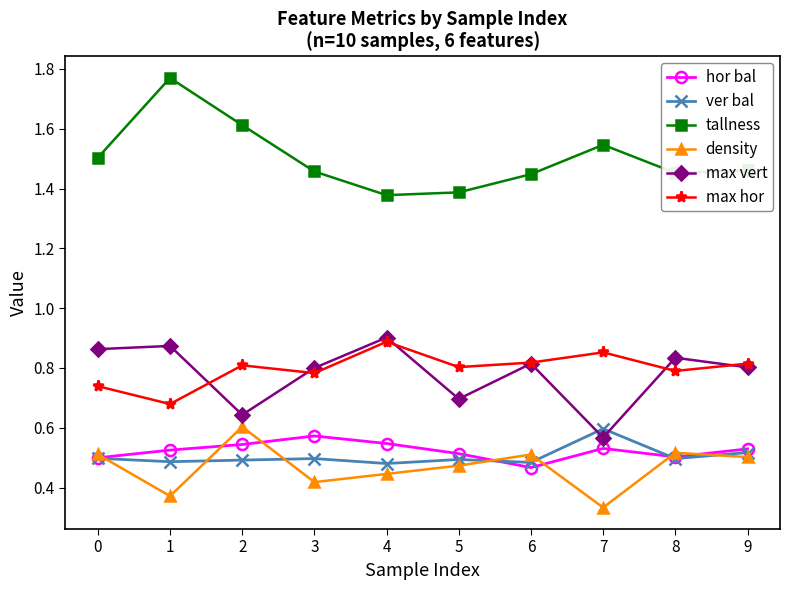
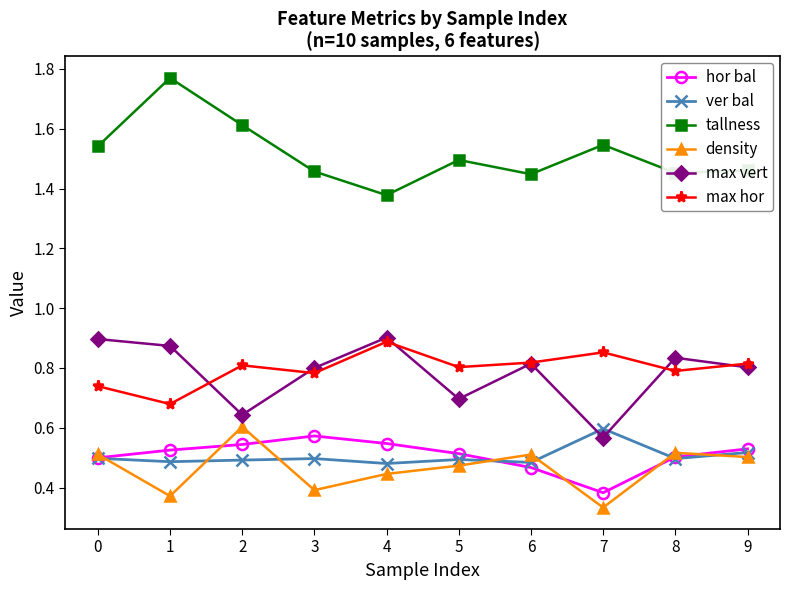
  {
    "hor bal": {
      "1": 0.53,
      "2": 0.54,
      "3": 0.57,
      "4": 0.55,
      "5": 0.51,
      "6": 0.47,
-     "7": 0.53,
+     "7": 0.38,
      "9": 0.53
    },
    "ver bal": {
      "1": 0.49,
      "2": 0.49,
      "3": 0.50,
      "4": 0.48,
      "5": 0.49,
      "6": 0.48,
      "7": 0.60,
      "9": 0.52
    },
    "tallness": {
-     "0": 1.50,
+     "0": 1.54,
      "1": 1.77,
      "2": 1.61,
      "3": 1.46,
      "4": 1.38,
-     "5": 1.39,
+     "5": 1.50,
      "6": 1.45,
      "7": 1.55
    },
    "density": {
      "0": 0.51,
      "1": 0.37,
      "2": 0.60,
-     "3": 0.42,
+     "3": 0.39,
      "4": 0.45,
      "5": 0.47,
      "6": 0.51,
      "7": 0.33,
      "8": 0.52,
      "9": 0.50
    },
    "max vert": {
-     "0": 0.86,
+     "0": 0.90,
      "1": 0.87,
      "2": 0.64,
      "3": 0.80,
      "4": 0.90,
      "5": 0.70,
      "7": 0.57,
      "8": 0.83,
      "9": 0.80
    },
    "max hor": {
      "0": 0.74,
      "1": 0.68,
      "2": 0.81,
      "3": 0.78,
      "4": 0.89,
      "5": 0.80,
      "7": 0.85,
      "8": 0.79,
      "9": 0.81
    }
  }
